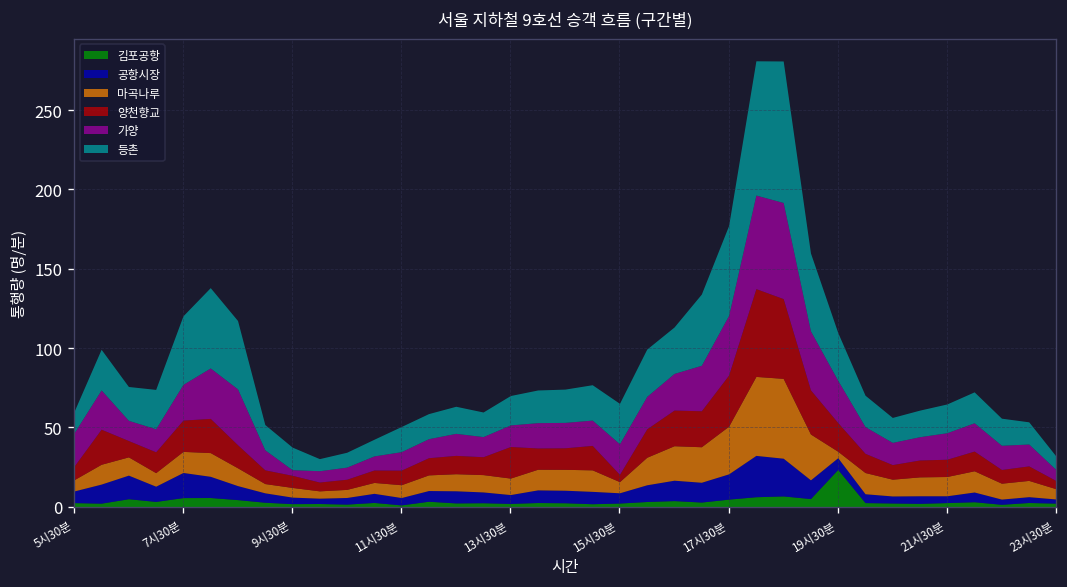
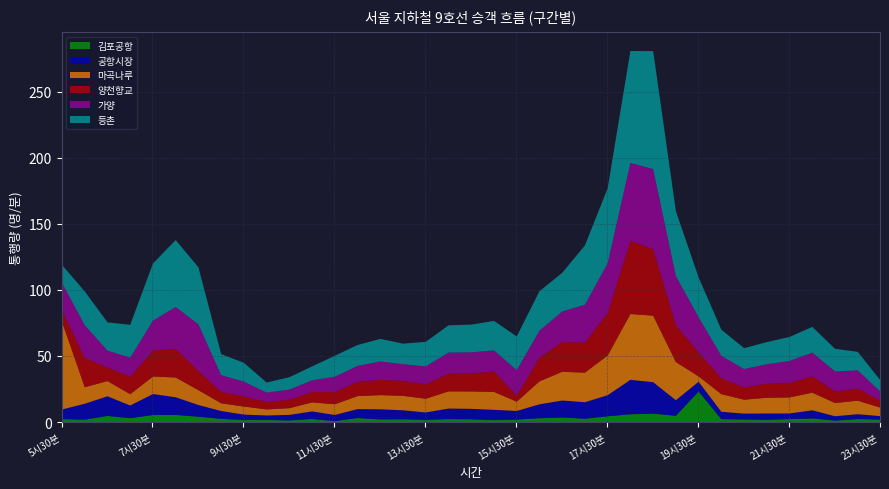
  {
    "김포공항": {
      "5시30분": 3,
      "7시30분": 6,
      "9시30분": 2,
      "13시30분": 2,
      "15시30분": 2,
      "17시30분": 5,
      "19시30분": 23,
      "21시30분": 3,
      "23시30분": 2
    },
    "공항시장": {
      "5시30분": 7,
      "7시30분": 16,
      "9시30분": 4,
      "11시30분": 5,
      "13시30분": 6,
      "15시30분": 6,
      "17시30분": 16,
      "19시30분": 7,
      "21시30분": 4,
      "23시30분": 3
    },
    "마곡나루": {
-     "5시30분": 7,
+     "5시30분": 66,
      "7시30분": 13,
      "9시30분": 6,
      "11시30분": 8,
      "13시30분": 10,
      "15시30분": 7,
      "17시30분": 30,
      "19시30분": 4,
      "21시30분": 12,
      "23시30분": 6
    },
    "양천향교": {
      "5시30분": 8,
      "7시30분": 20,
      "9시30분": 8,
      "11시30분": 9,
-     "13시30분": 20,
+     "13시30분": 11,
      "15시30분": 5,
      "17시30분": 32,
      "19시30분": 18,
      "21시30분": 11,
      "23시30분": 5
    },
    "가양": {
      "5시30분": 21,
      "7시30분": 23,
-     "9시30분": 4,
+     "9시30분": 11,
      "11시30분": 12,
      "13시30분": 14,
      "15시30분": 19,
      "17시30분": 38,
      "19시30분": 27,
      "21시30분": 17,
      "23시30분": 7
    },
    "등촌": {
      "5시30분": 13,
      "7시30분": 43,
      "9시30분": 14,
      "11시30분": 16,
      "13시30분": 19,
      "15시30분": 25,
      "17시30분": 57,
      "19시30분": 30,
      "21시30분": 18,
      "23시30분": 8
    }
  }
